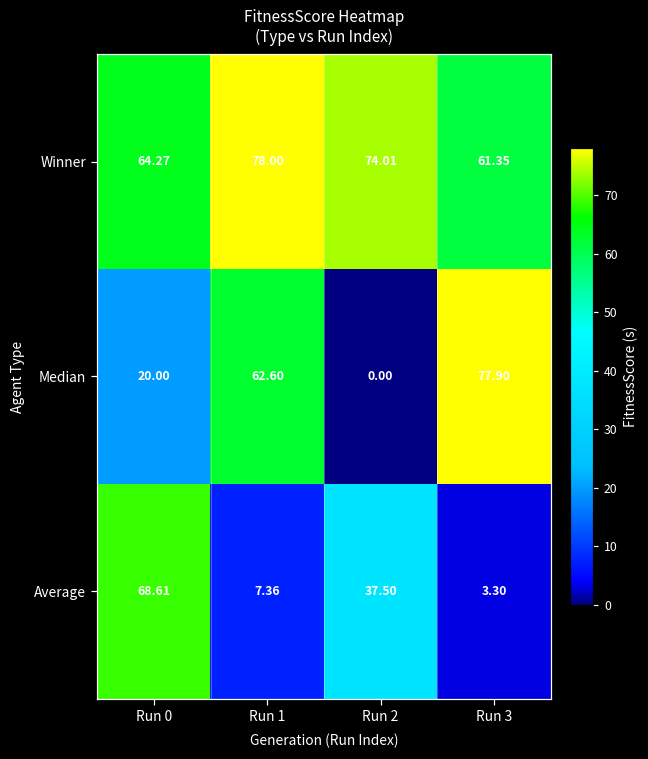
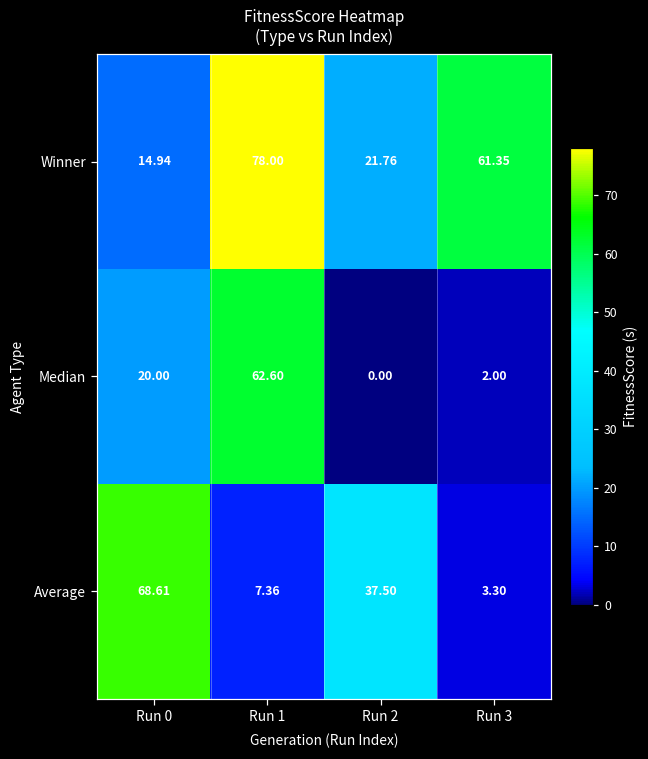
  {
    "Winner": {
-     "Run 0": 64.27,
+     "Run 0": 14.94,
      "Run 1": 78.00,
-     "Run 2": 74.01,
+     "Run 2": 21.76,
      "Run 3": 61.35
    },
    "Median": {
      "Run 0": 20.00,
      "Run 1": 62.60,
      "Run 2": 0.00,
-     "Run 3": 77.90
+     "Run 3": 2.00
    },
    "Average": {
      "Run 0": 68.61,
      "Run 1": 7.36,
      "Run 2": 37.50,
      "Run 3": 3.30
    }
  }
